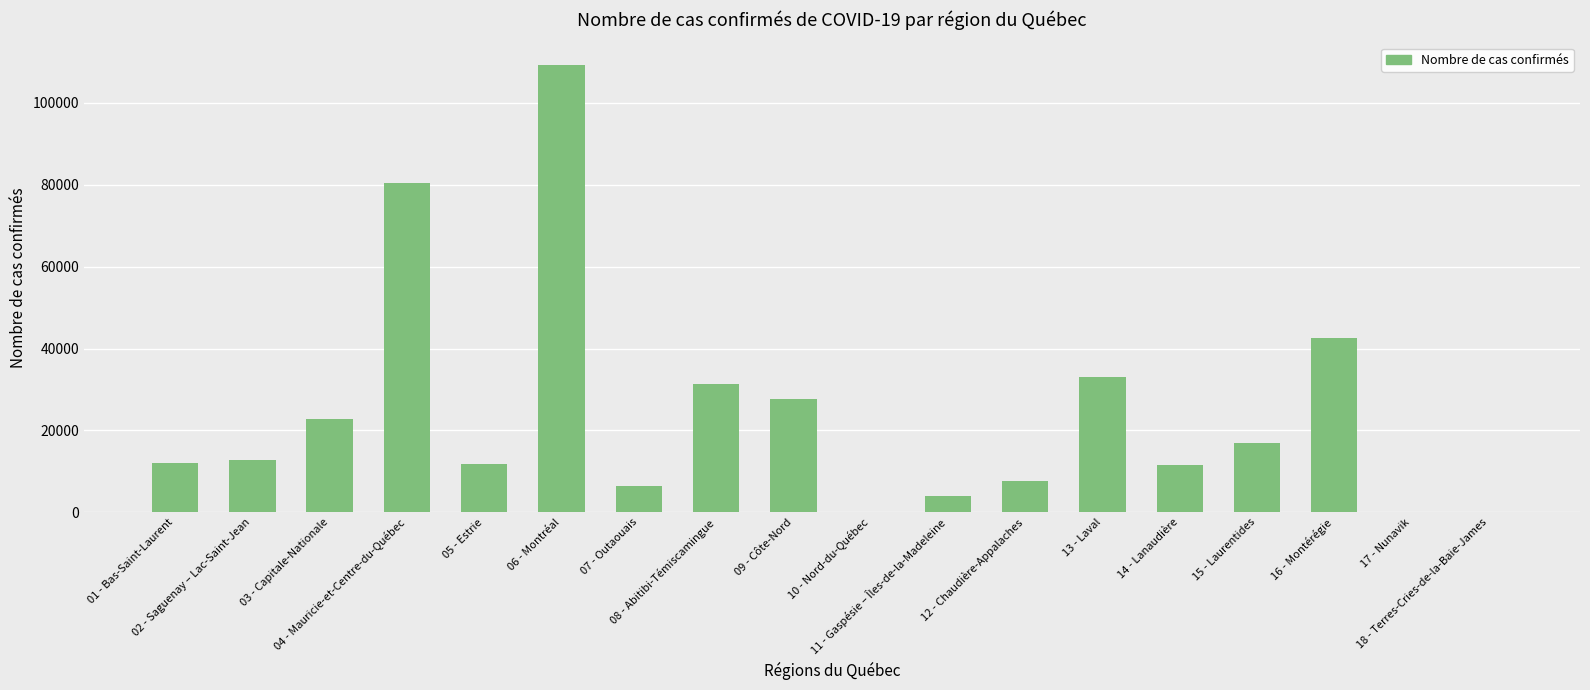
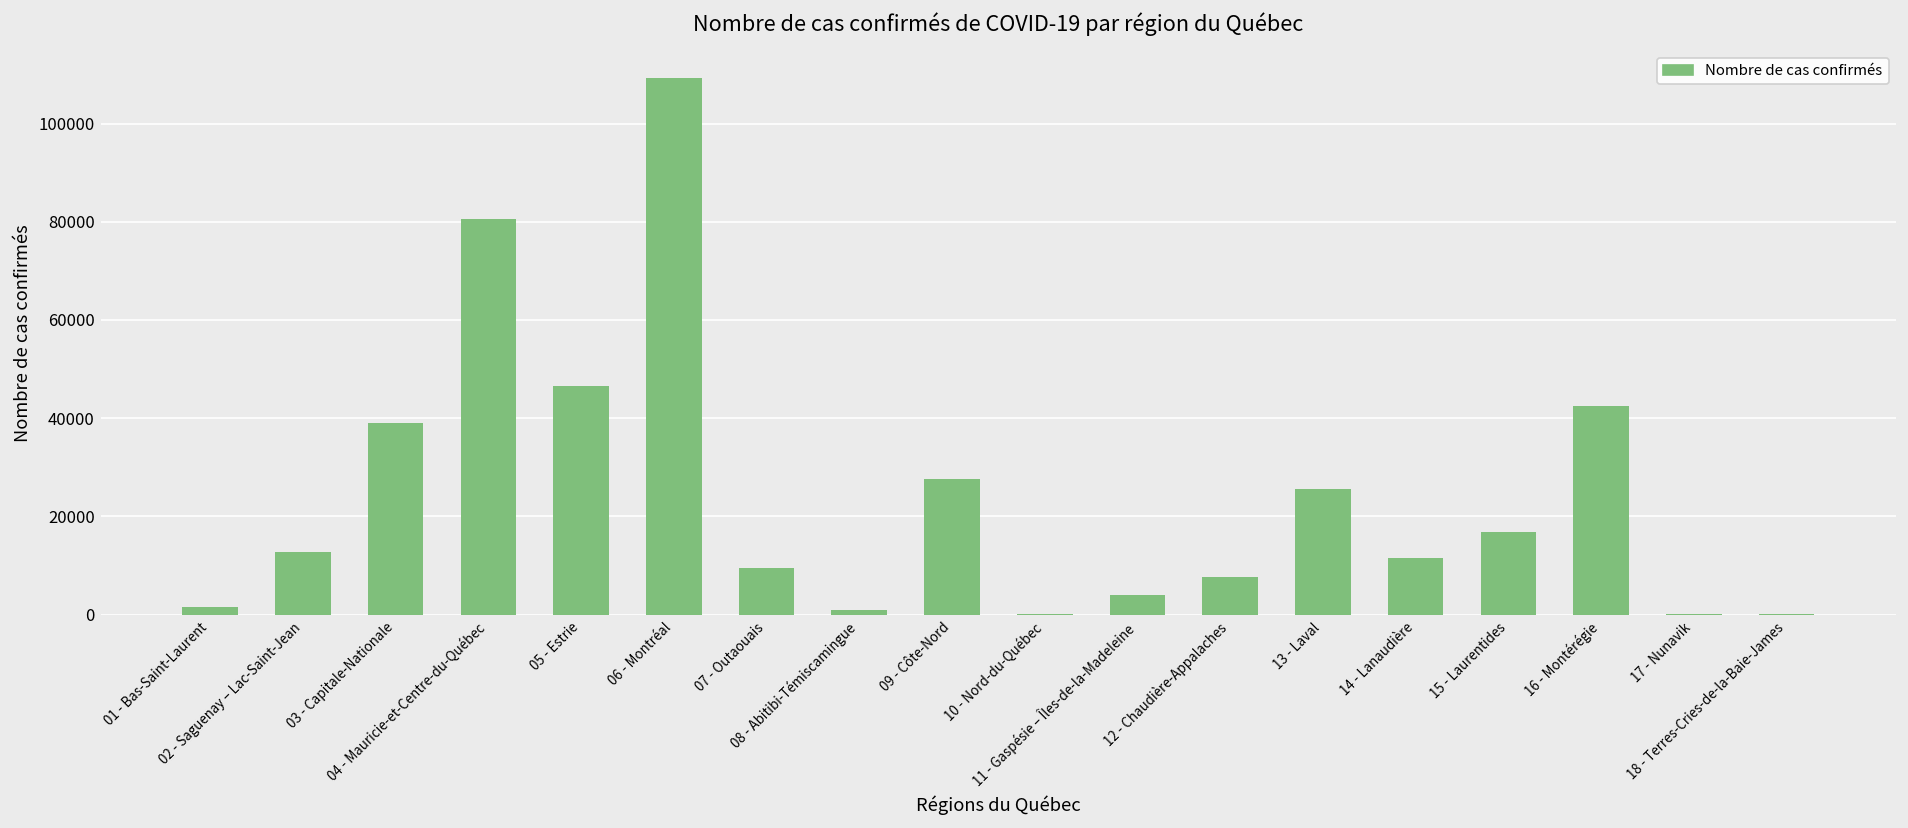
  {
-   "01 - Bas-Saint-Laurent": 12000,
+   "01 - Bas-Saint-Laurent": 2000,
    "02 - Saguenay – Lac-Saint-Jean": 13000,
-   "03 - Capitale-Nationale": 23000,
+   "03 - Capitale-Nationale": 39000,
    "04 - Mauricie-et-Centre-du-Québec": 80000,
-   "05 - Estrie": 12000,
+   "05 - Estrie": 47000,
    "06 - Montréal": 109000,
-   "07 - Outaouais": 6000,
-   "08 - Abitibi-Témiscamingue": 31000,
+   "07 - Outaouais": 10000,
+   "08 - Abitibi-Témiscamingue": 1000,
    "09 - Côte-Nord": 28000,
    "11 - Gaspésie – Îles-de-la-Madeleine": 4000,
    "12 - Chaudière-Appalaches": 8000,
-   "13 - Laval": 33000,
+   "13 - Laval": 26000,
    "14 - Lanaudière": 12000,
    "15 - Laurentides": 17000,
    "16 - Montérégie": 42000
  }
